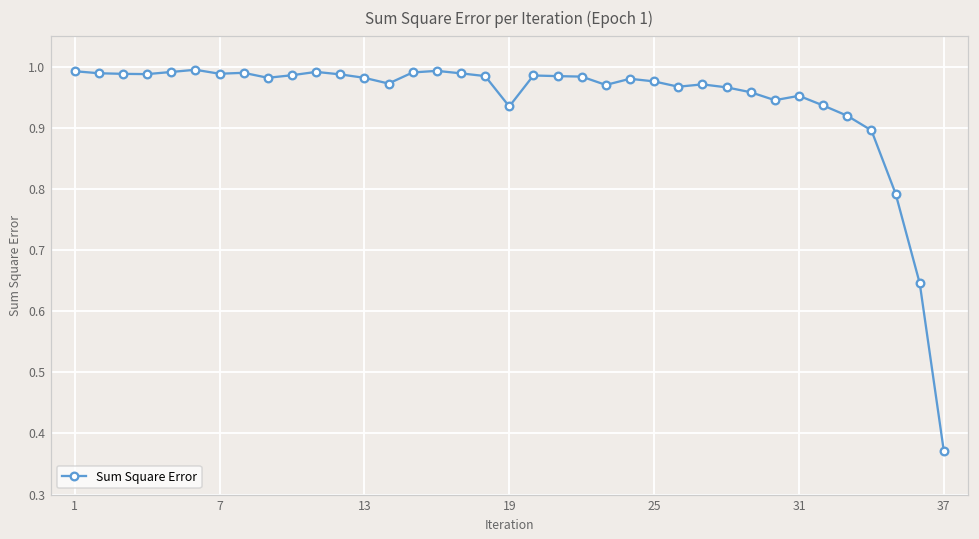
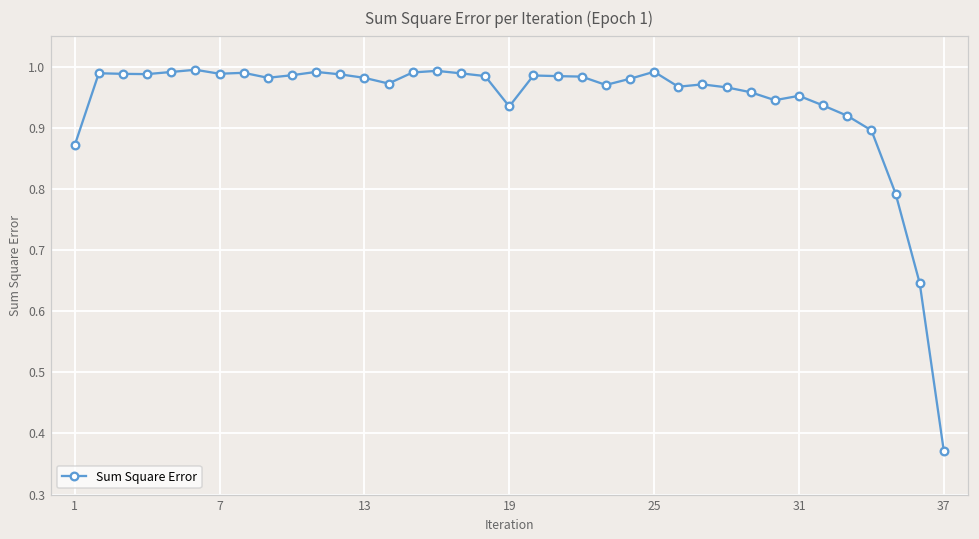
  {
-   "1": 0.99,
+   "1": 0.87,
    "7": 0.99,
    "13": 0.98,
    "19": 0.93,
-   "25": 0.98,
+   "25": 0.99,
    "31": 0.95,
    "37": 0.37
  }
